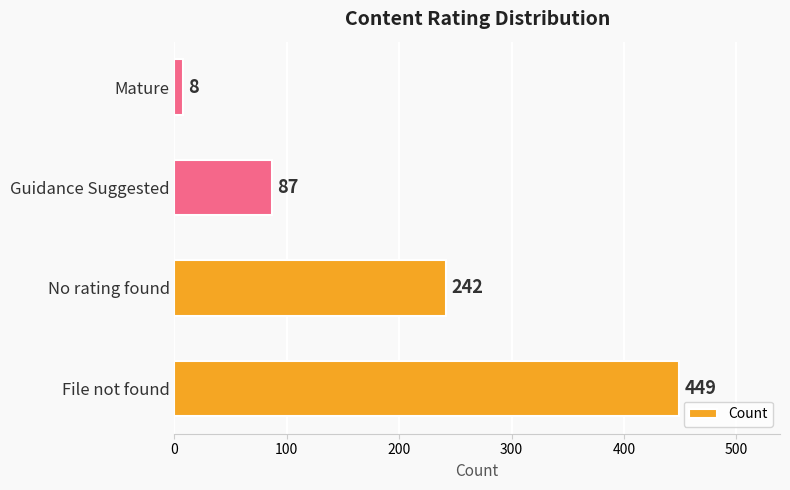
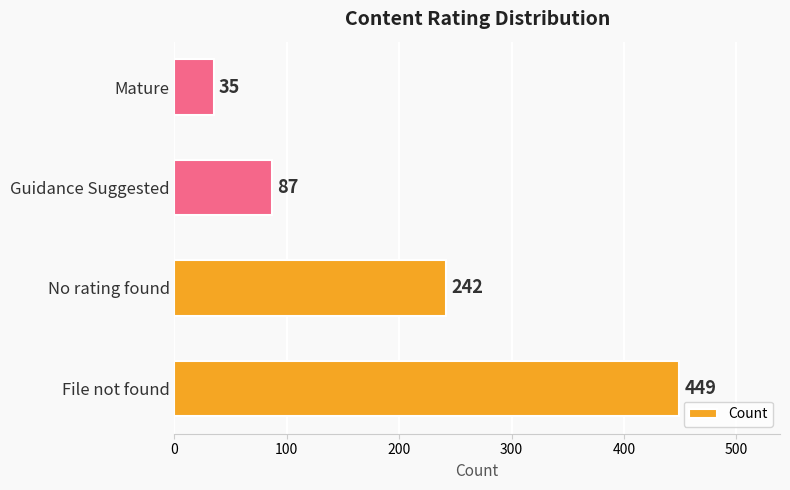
  {
-   "Mature": 8,
+   "Mature": 35,
    "Guidance Suggested": 87,
    "No rating found": 242,
    "File not found": 449
  }
